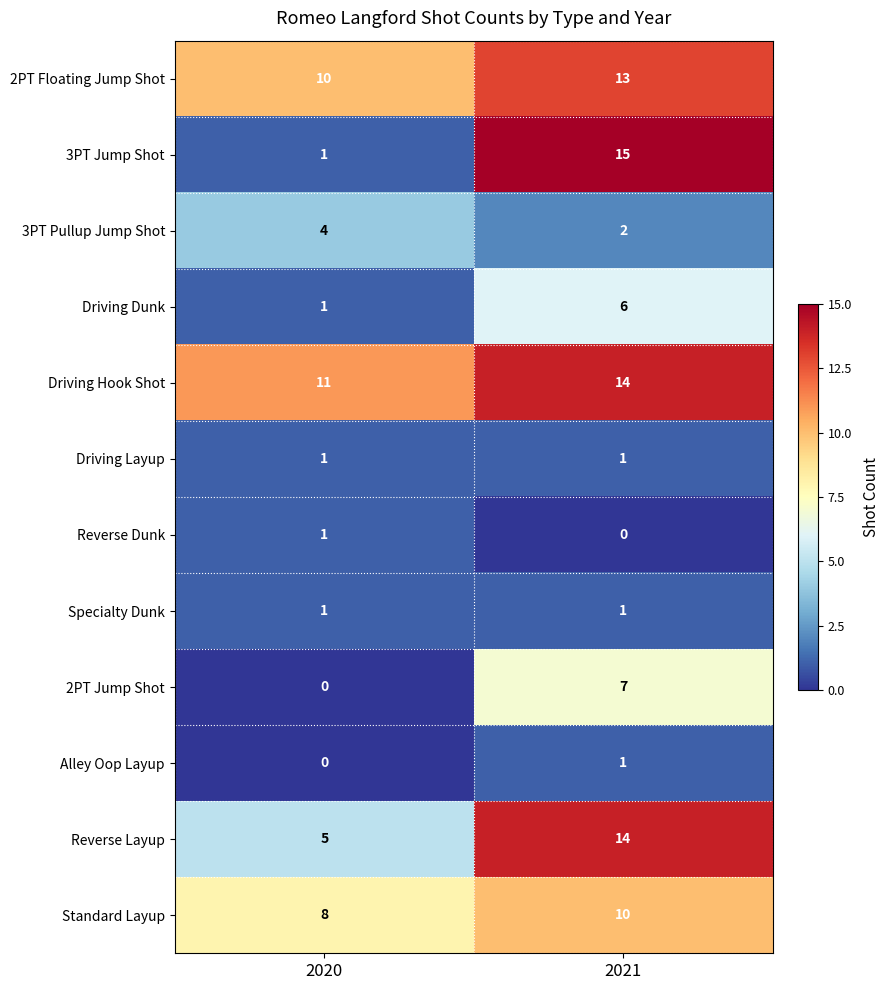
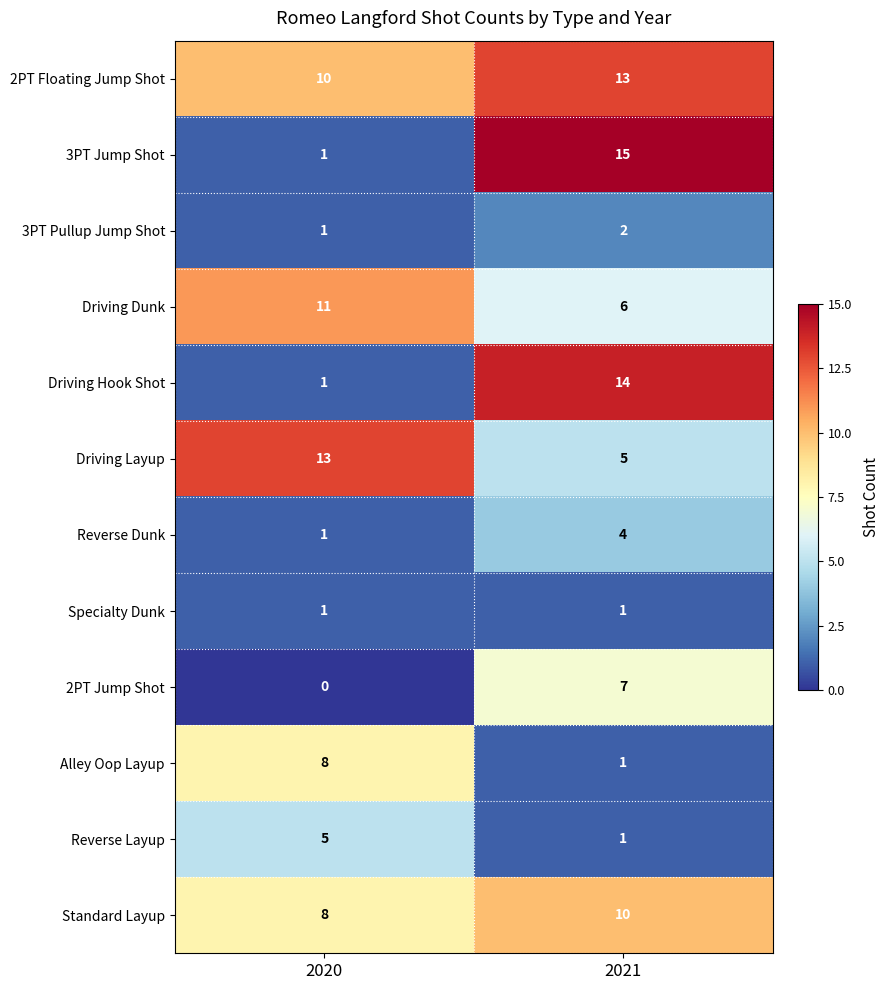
  {
    "2PT Floating Jump Shot": {
      "2020": 10,
      "2021": 13
    },
    "3PT Jump Shot": {
      "2020": 1,
      "2021": 15
    },
    "3PT Pullup Jump Shot": {
-     "2020": 4,
+     "2020": 1,
      "2021": 2
    },
    "Driving Dunk": {
-     "2020": 1,
+     "2020": 11,
      "2021": 6
    },
    "Driving Hook Shot": {
-     "2020": 11,
+     "2020": 1,
      "2021": 14
    },
    "Driving Layup": {
-     "2020": 1,
-     "2021": 1
+     "2020": 13,
+     "2021": 5
    },
    "Reverse Dunk": {
      "2020": 1,
-     "2021": 0
+     "2021": 4
    },
    "Specialty Dunk": {
      "2020": 1,
      "2021": 1
    },
    "2PT Jump Shot": {
      "2020": 0,
      "2021": 7
    },
    "Alley Oop Layup": {
-     "2020": 0,
+     "2020": 8,
      "2021": 1
    },
    "Reverse Layup": {
      "2020": 5,
-     "2021": 14
+     "2021": 1
    },
    "Standard Layup": {
      "2020": 8,
      "2021": 10
    }
  }
